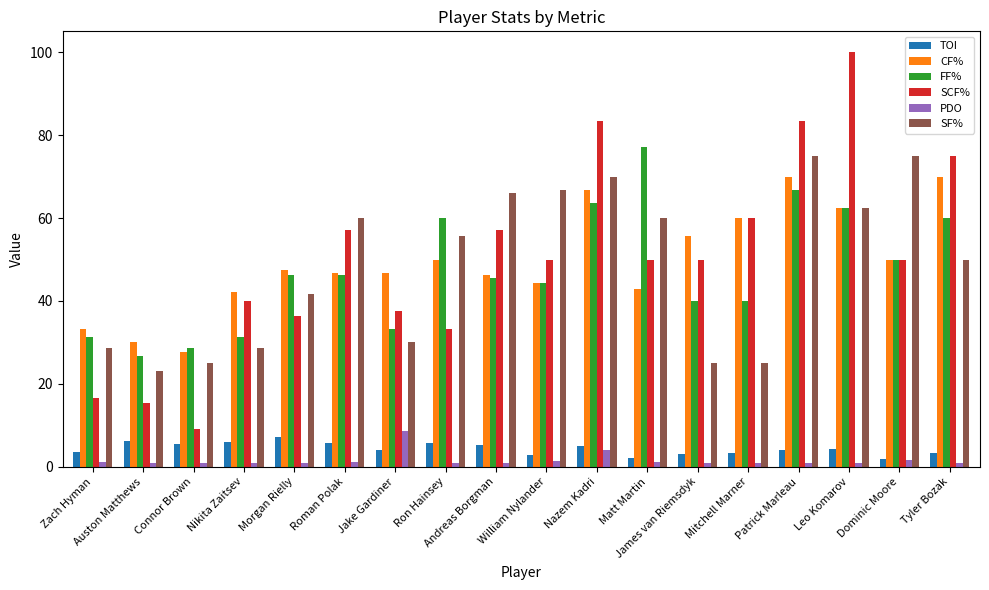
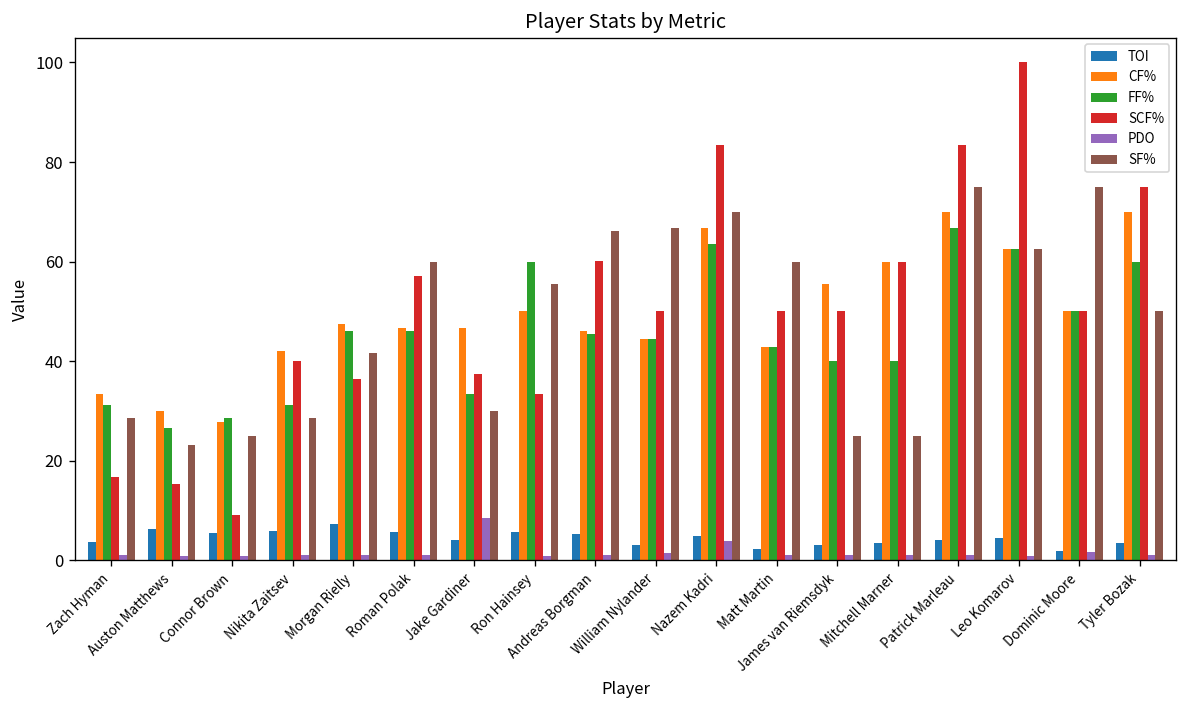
  {
    "TOI": {
      "Zach Hyman": 4,
      "Auston Matthews": 6,
      "Connor Brown": 5,
      "Nikita Zaitsev": 6,
      "Morgan Rielly": 7,
      "Roman Polak": 6,
      "Jake Gardiner": 4,
      "Ron Hainsey": 6,
      "Andreas Borgman": 5,
      "William Nylander": 3,
      "Nazem Kadri": 5,
      "Matt Martin": 2,
      "James van Riemsdyk": 3,
      "Mitchell Marner": 3,
      "Patrick Marleau": 4,
      "Leo Komarov": 4,
      "Dominic Moore": 2,
      "Tyler Bozak": 3
    },
    "CF%": {
      "Zach Hyman": 33,
      "Auston Matthews": 30,
      "Connor Brown": 28,
      "Nikita Zaitsev": 42,
      "Morgan Rielly": 47,
      "Roman Polak": 47,
      "Jake Gardiner": 47,
      "Ron Hainsey": 50,
      "Andreas Borgman": 46,
      "William Nylander": 44,
      "Nazem Kadri": 67,
      "Matt Martin": 43,
      "James van Riemsdyk": 56,
      "Mitchell Marner": 60,
      "Patrick Marleau": 70,
      "Leo Komarov": 63,
      "Dominic Moore": 50,
      "Tyler Bozak": 70
    },
    "FF%": {
      "Zach Hyman": 31,
      "Auston Matthews": 27,
      "Connor Brown": 29,
      "Nikita Zaitsev": 31,
      "Morgan Rielly": 46,
      "Roman Polak": 46,
      "Jake Gardiner": 33,
      "Ron Hainsey": 60,
      "Andreas Borgman": 45,
      "William Nylander": 44,
      "Nazem Kadri": 64,
-     "Matt Martin": 77,
+     "Matt Martin": 43,
      "James van Riemsdyk": 40,
      "Mitchell Marner": 40,
      "Patrick Marleau": 67,
      "Leo Komarov": 63,
      "Dominic Moore": 50,
      "Tyler Bozak": 60
    },
    "SCF%": {
      "Zach Hyman": 17,
      "Auston Matthews": 15,
      "Connor Brown": 9,
      "Nikita Zaitsev": 40,
      "Morgan Rielly": 36,
      "Roman Polak": 57,
      "Jake Gardiner": 38,
      "Ron Hainsey": 33,
-     "Andreas Borgman": 57,
+     "Andreas Borgman": 60,
      "William Nylander": 50,
      "Nazem Kadri": 83,
      "Matt Martin": 50,
      "James van Riemsdyk": 50,
      "Mitchell Marner": 60,
      "Patrick Marleau": 83,
      "Leo Komarov": 100,
      "Dominic Moore": 50,
      "Tyler Bozak": 75
    },
    "PDO": {
      "Zach Hyman": 1,
      "Auston Matthews": 1,
      "Connor Brown": 1,
      "Nikita Zaitsev": 1,
      "Morgan Rielly": 1,
      "Roman Polak": 1,
      "Jake Gardiner": 9,
      "Ron Hainsey": 1,
      "Andreas Borgman": 1,
      "William Nylander": 2,
      "Nazem Kadri": 4,
      "Matt Martin": 1,
      "James van Riemsdyk": 1,
      "Mitchell Marner": 1,
      "Patrick Marleau": 1,
      "Leo Komarov": 1,
      "Dominic Moore": 2,
      "Tyler Bozak": 1
    },
    "SF%": {
      "Zach Hyman": 29,
      "Auston Matthews": 23,
      "Connor Brown": 25,
      "Nikita Zaitsev": 29,
      "Morgan Rielly": 42,
      "Roman Polak": 60,
      "Jake Gardiner": 30,
      "Ron Hainsey": 56,
      "Andreas Borgman": 66,
      "William Nylander": 67,
      "Nazem Kadri": 70,
      "Matt Martin": 60,
      "James van Riemsdyk": 25,
      "Mitchell Marner": 25,
      "Patrick Marleau": 75,
      "Leo Komarov": 63,
      "Dominic Moore": 75,
      "Tyler Bozak": 50
    }
  }
